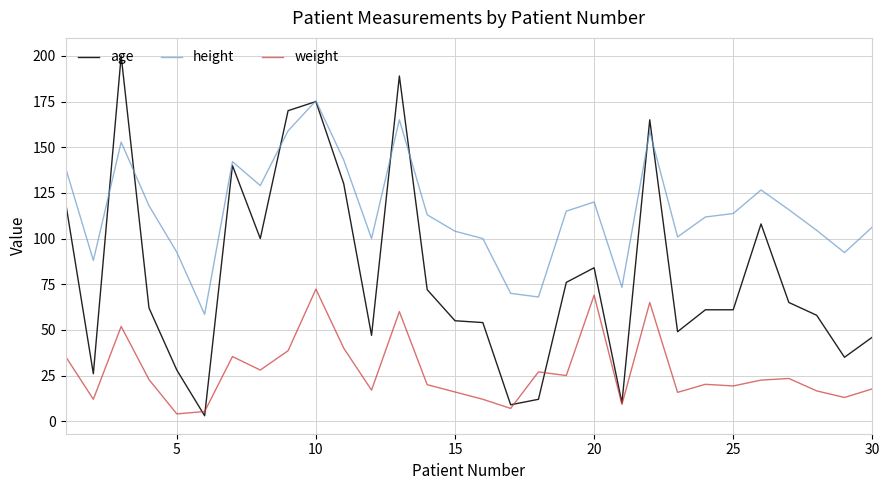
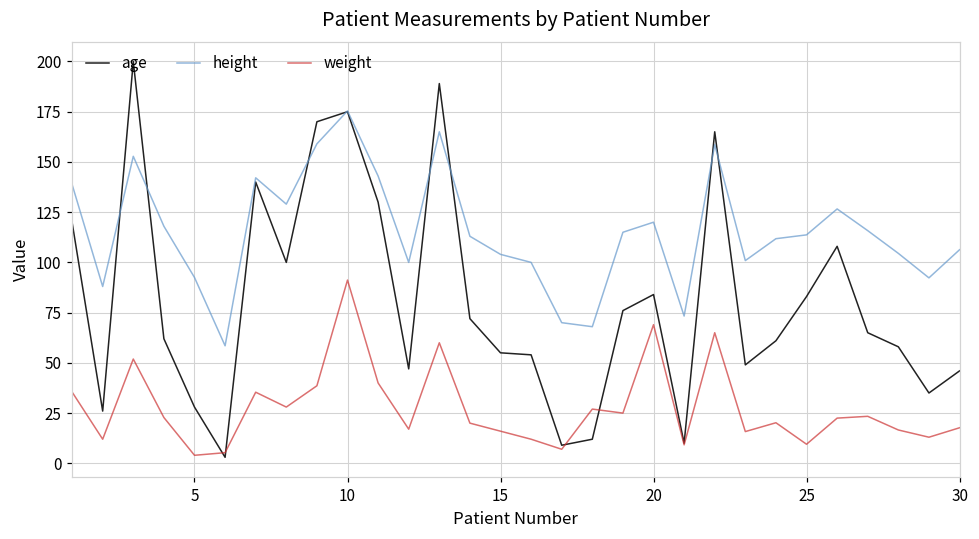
  {
    "age": {
      "5": 28,
      "15": 55,
      "20": 84,
-     "25": 61,
+     "25": 83,
      "30": 46
    },
    "height": {
      "5": 93,
      "15": 104,
      "20": 120,
      "25": 114,
      "30": 106
    },
    "weight": {
      "5": 4,
-     "10": 72,
+     "10": 91,
      "15": 16,
      "20": 69,
-     "25": 19,
+     "25": 10,
      "30": 18
    }
  }
